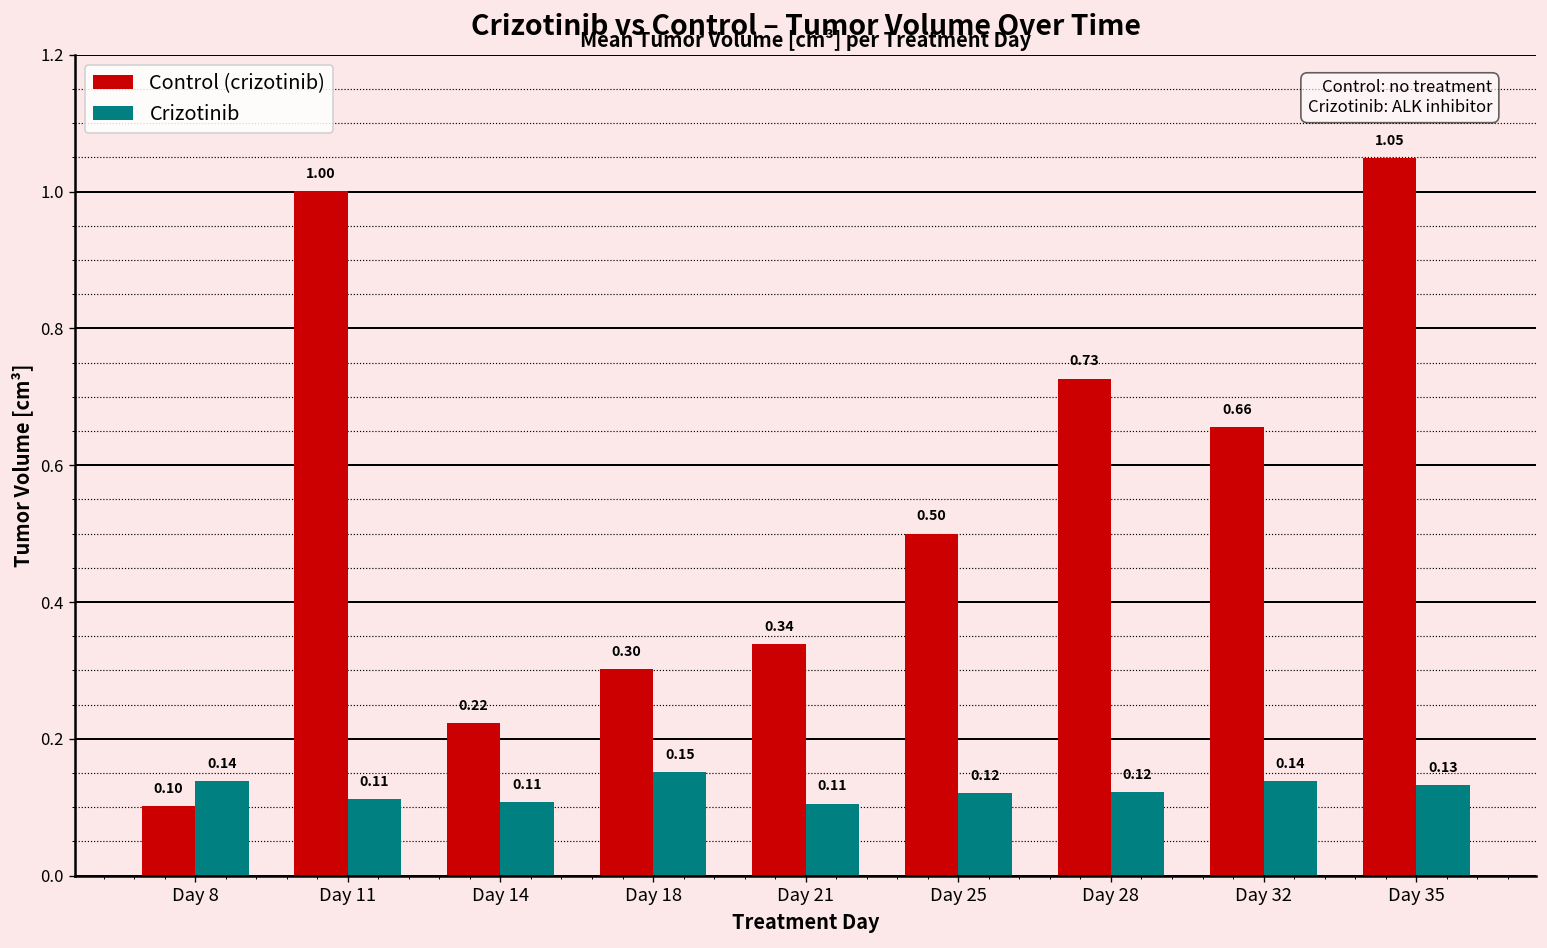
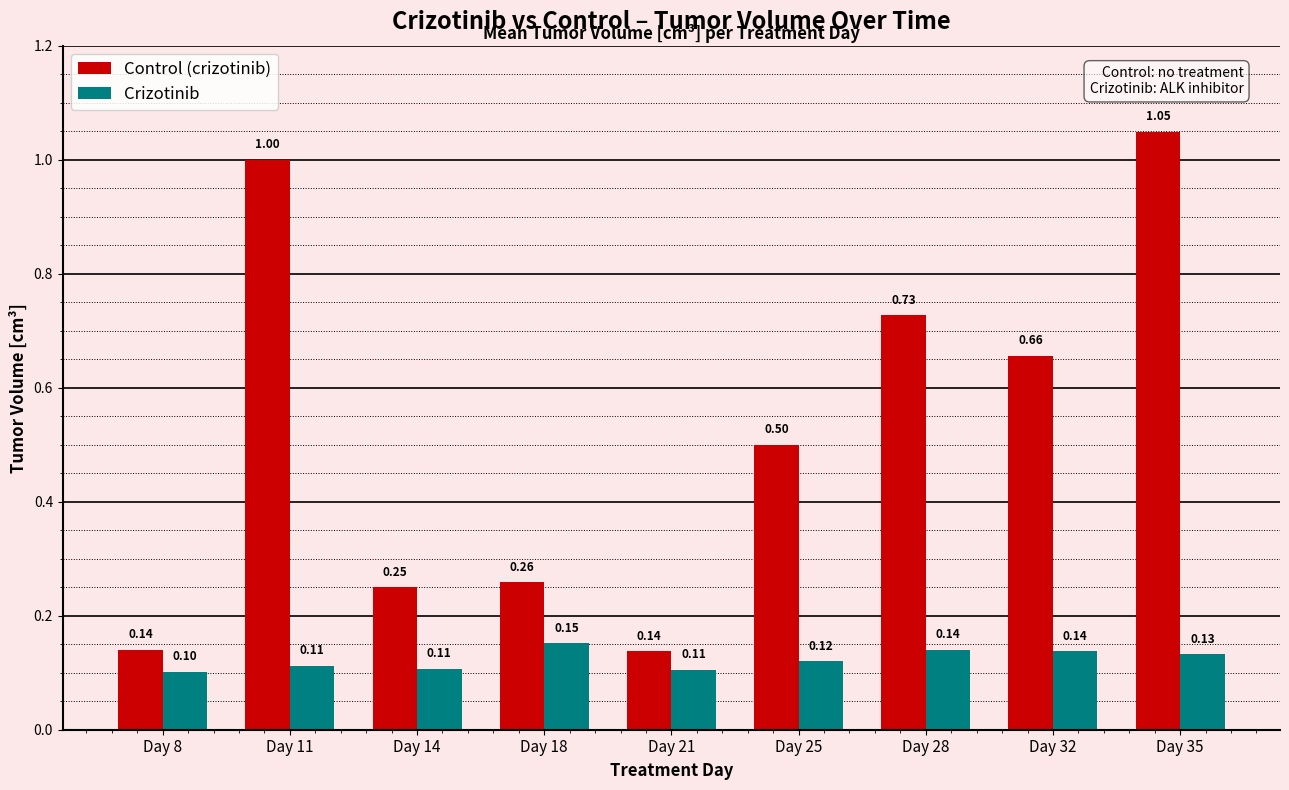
  {
    "Control (crizotinib)": {
-     "Day 8": 0.10,
+     "Day 8": 0.14,
      "Day 11": 1.00,
-     "Day 14": 0.22,
-     "Day 18": 0.30,
-     "Day 21": 0.34,
+     "Day 14": 0.25,
+     "Day 18": 0.26,
+     "Day 21": 0.14,
      "Day 25": 0.50,
      "Day 28": 0.73,
      "Day 32": 0.66,
      "Day 35": 1.05
    },
    "Crizotinib": {
-     "Day 8": 0.14,
+     "Day 8": 0.10,
      "Day 11": 0.11,
      "Day 14": 0.11,
      "Day 18": 0.15,
      "Day 21": 0.11,
      "Day 25": 0.12,
-     "Day 28": 0.12,
+     "Day 28": 0.14,
      "Day 32": 0.14,
      "Day 35": 0.13
    }
  }
